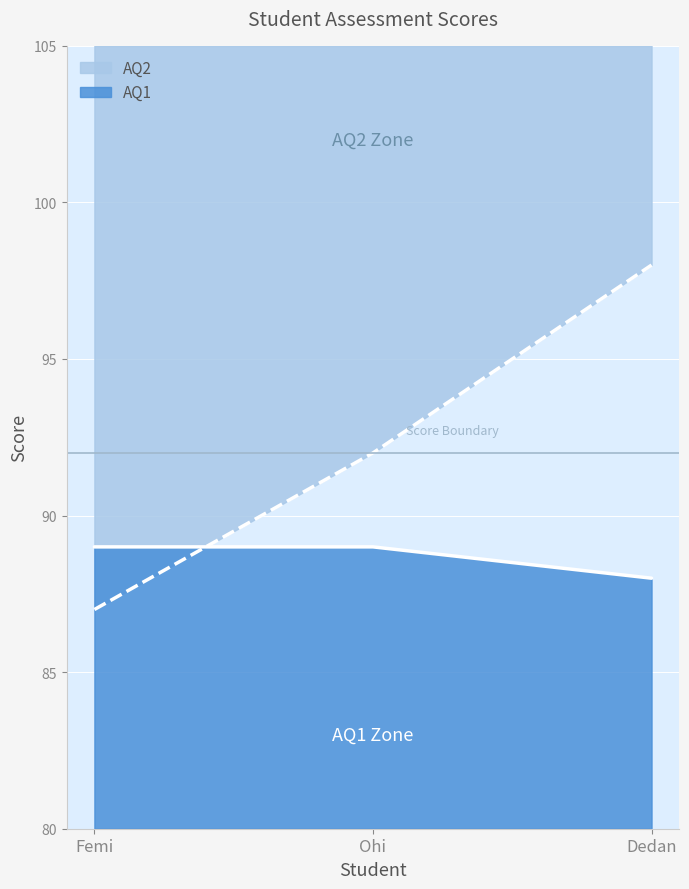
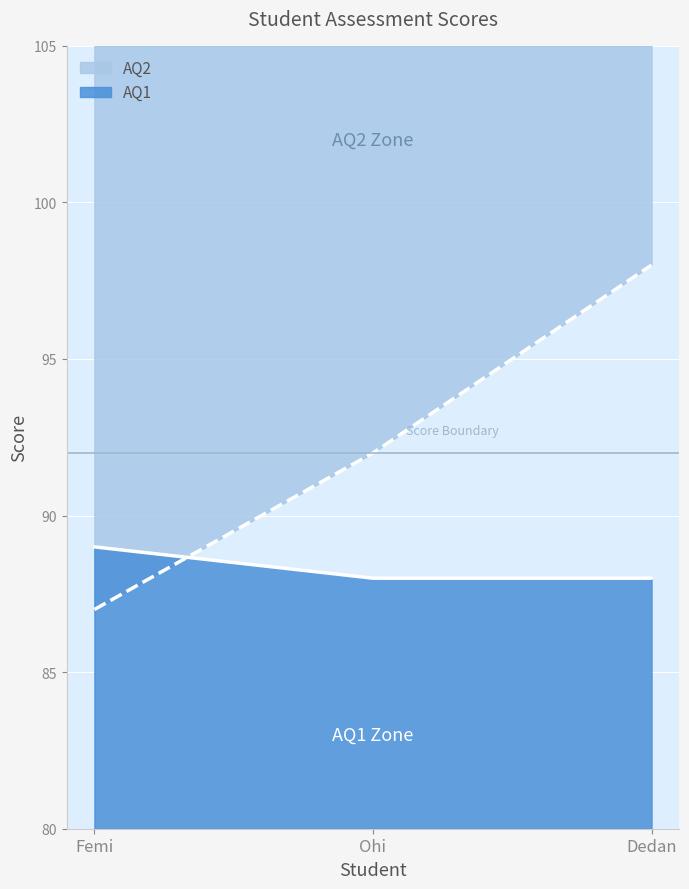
  {
    "AQ1": {
      "Femi": 89,
-     "Ohi": 89,
+     "Ohi": 88,
      "Dedan": 88
    }
  }
